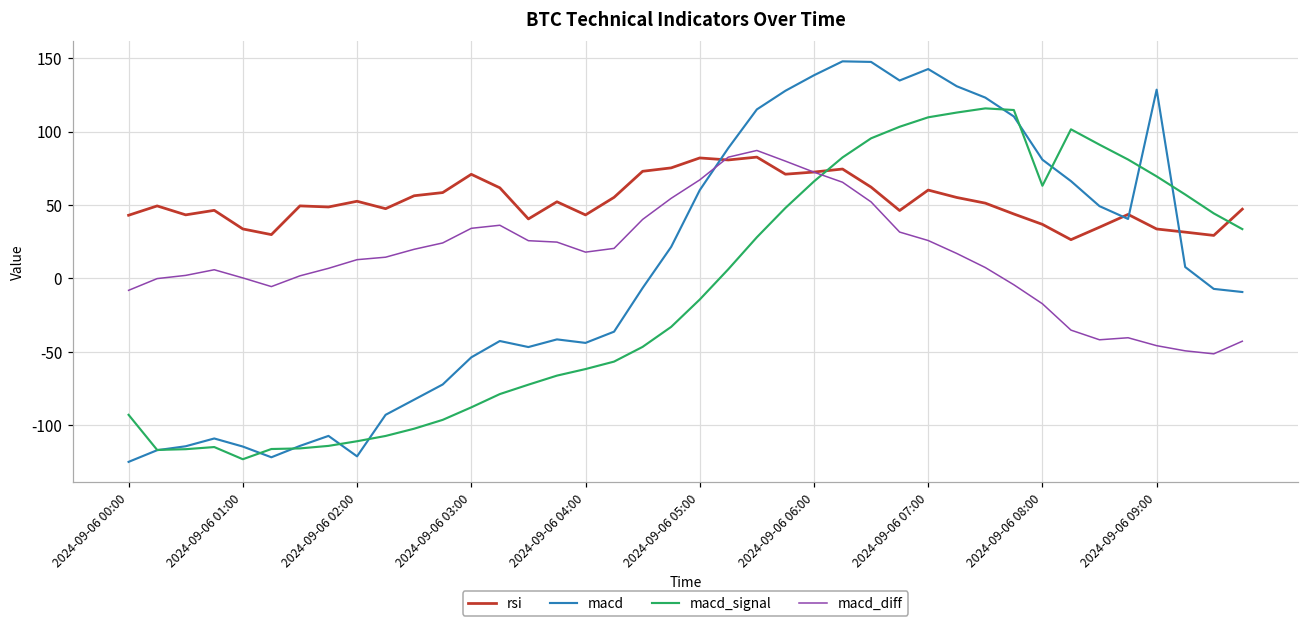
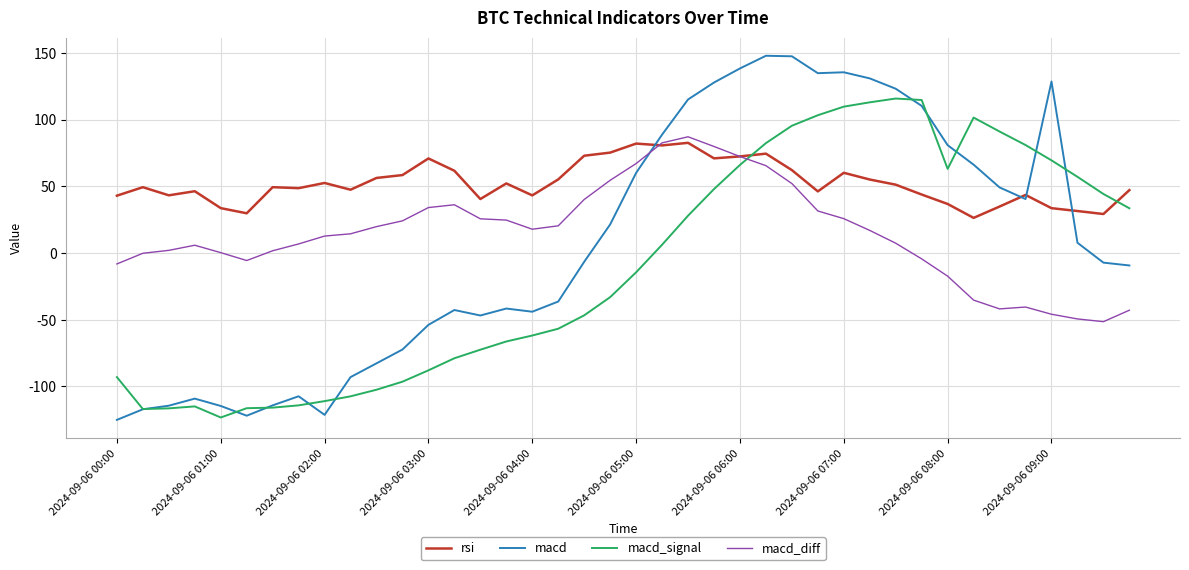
  {
    "rsi": {
      "2024-09-06 00:00": 43,
      "2024-09-06 01:00": 34,
      "2024-09-06 02:00": 53,
      "2024-09-06 03:00": 71,
      "2024-09-06 04:00": 43,
      "2024-09-06 05:00": 82,
      "2024-09-06 07:00": 60,
      "2024-09-06 08:00": 37,
      "2024-09-06 09:00": 34
    },
    "macd": {
      "2024-09-06 00:00": -125,
      "2024-09-06 01:00": -115,
      "2024-09-06 02:00": -121,
      "2024-09-06 03:00": -54,
      "2024-09-06 04:00": -44,
      "2024-09-06 05:00": 60,
      "2024-09-06 06:00": 138,
-     "2024-09-06 07:00": 143,
+     "2024-09-06 07:00": 136,
      "2024-09-06 08:00": 81,
      "2024-09-06 09:00": 129
    },
    "macd_signal": {
      "2024-09-06 00:00": -93,
      "2024-09-06 01:00": -123,
      "2024-09-06 02:00": -111,
      "2024-09-06 03:00": -88,
      "2024-09-06 04:00": -62,
      "2024-09-06 05:00": -14,
      "2024-09-06 06:00": 66,
      "2024-09-06 07:00": 110,
      "2024-09-06 08:00": 63,
      "2024-09-06 09:00": 69
    },
    "macd_diff": {
      "2024-09-06 00:00": -8,
      "2024-09-06 01:00": 0,
      "2024-09-06 02:00": 13,
      "2024-09-06 03:00": 34,
      "2024-09-06 04:00": 18,
      "2024-09-06 05:00": 67,
      "2024-09-06 07:00": 26,
      "2024-09-06 08:00": -17,
      "2024-09-06 09:00": -46
    }
  }
